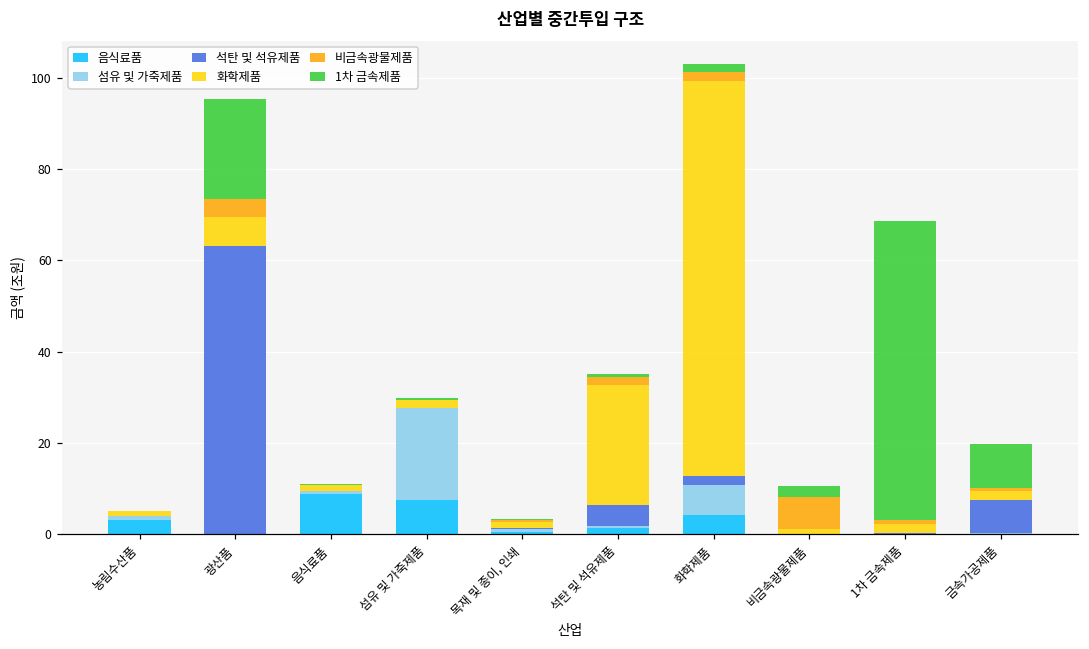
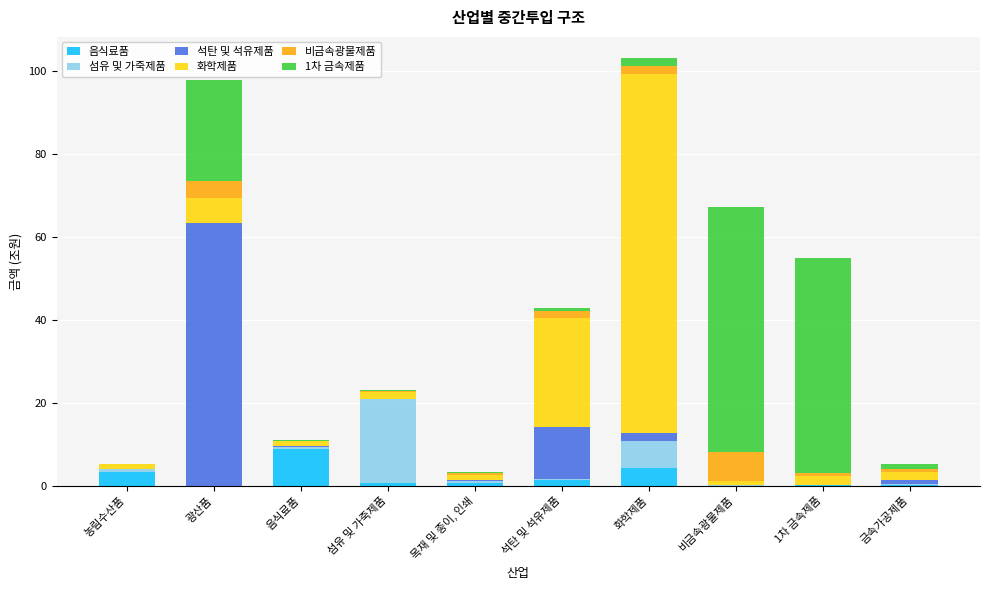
  {
    "음식료품": {
      "농림수산품": 3,
      "음식료품": 9,
-     "섬유 및 가죽제품": 7,
+     "섬유 및 가죽제품": 1,
      "석탄 및 석유제품": 1,
      "화학제품": 4
    },
    "섬유 및 가죽제품": {
      "농림수산품": 1,
      "음식료품": 1,
      "섬유 및 가죽제품": 20,
      "목재 및 종이, 인쇄": 1,
      "화학제품": 7
    },
    "석탄 및 석유제품": {
      "광산품": 63,
-     "석탄 및 석유제품": 5,
+     "석탄 및 석유제품": 13,
      "화학제품": 2,
-     "금속가공제품": 7
+     "금속가공제품": 1
    },
    "1차 금속제품": {
-     "광산품": 22,
+     "광산품": 24,
      "석탄 및 석유제품": 1,
      "화학제품": 2,
-     "비금속광물제품": 2,
-     "1차 금속제품": 66,
-     "금속가공제품": 10
+     "비금속광물제품": 59,
+     "1차 금속제품": 52,
+     "금속가공제품": 1
    }
  }
